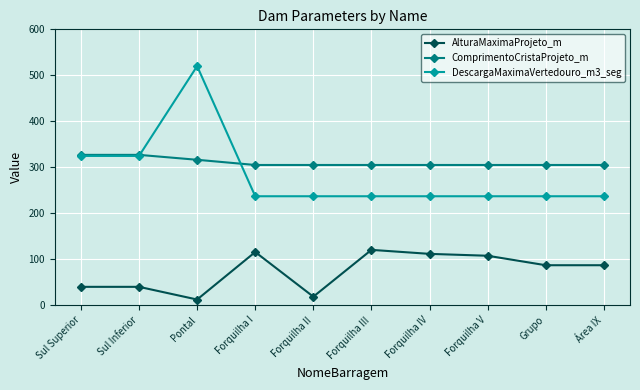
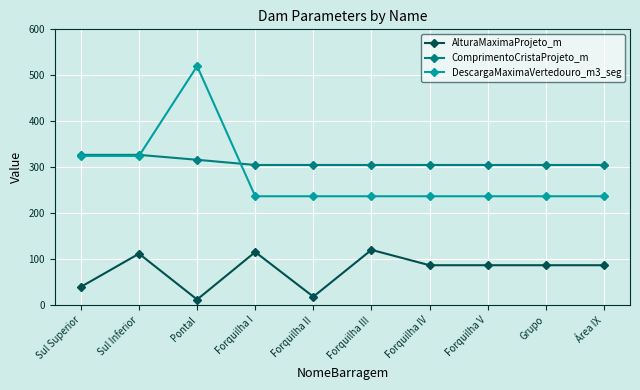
  {
    "AlturaMaximaProjeto_m": {
      "Sul Superior": 40,
-     "Sul Inferior": 40,
+     "Sul Inferior": 110,
      "Pontal": 10,
      "Forquilha I": 120,
      "Forquilha II": 20,
      "Forquilha III": 120,
-     "Forquilha IV": 110,
-     "Forquilha V": 110,
+     "Forquilha IV": 90,
+     "Forquilha V": 90,
      "Grupo": 90,
      "Área IX": 90
    }
  }
